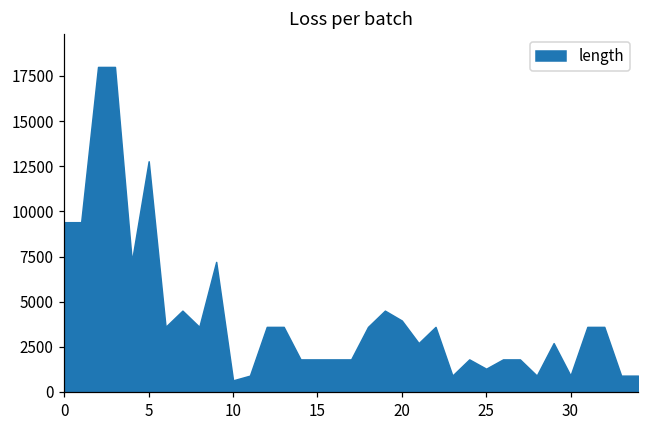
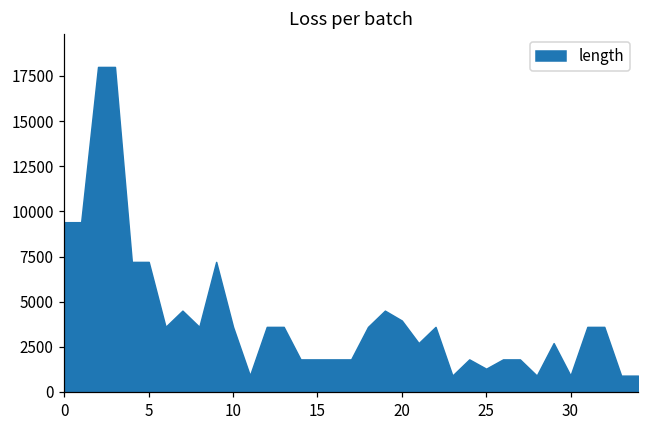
  {
    "0": 9400,
-   "5": 12800,
-   "10": 600,
+   "5": 7200,
+   "10": 3600,
    "15": 1800,
    "20": 4000,
    "25": 1300,
    "30": 900
  }
